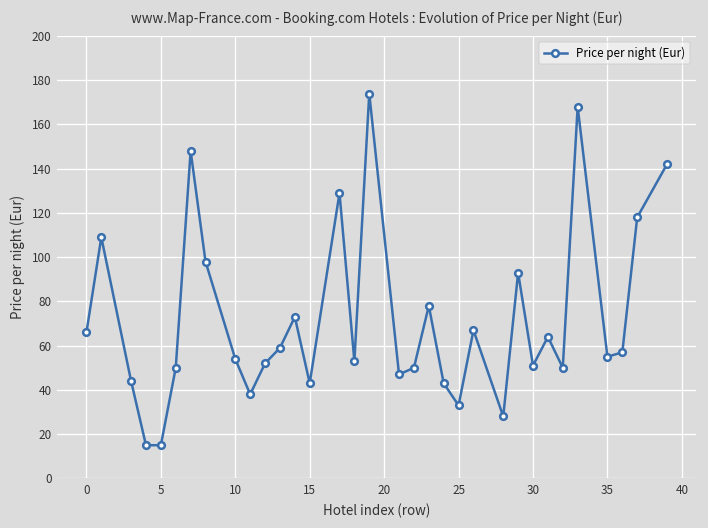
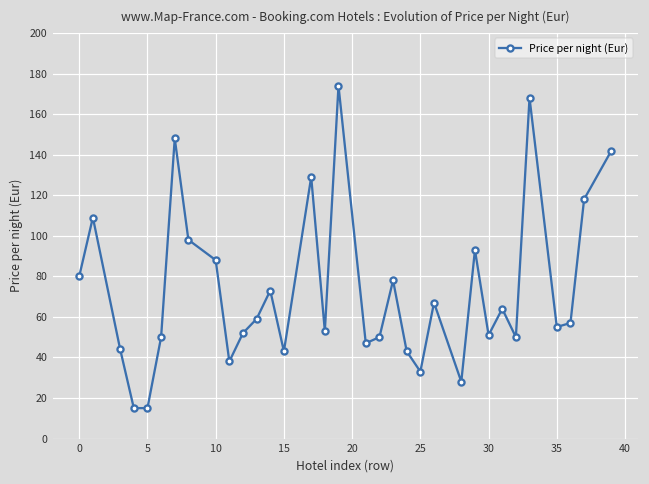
  {
-   "0": 66,
+   "0": 80,
    "5": 15,
-   "10": 54,
+   "10": 88,
    "15": 43,
    "25": 33,
    "30": 51,
    "35": 55
  }
